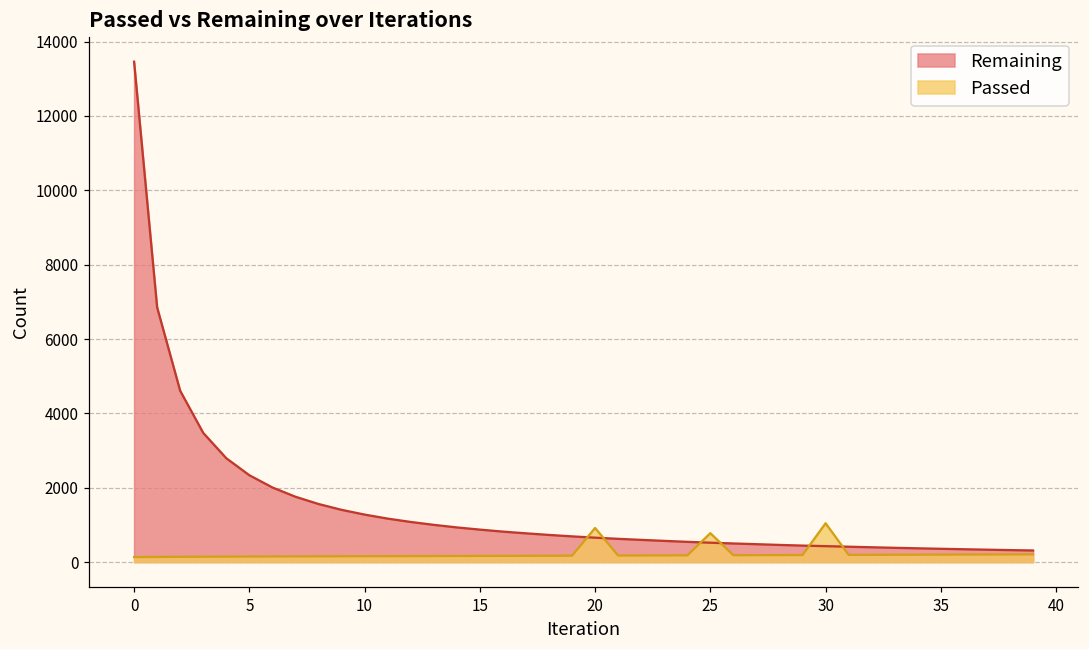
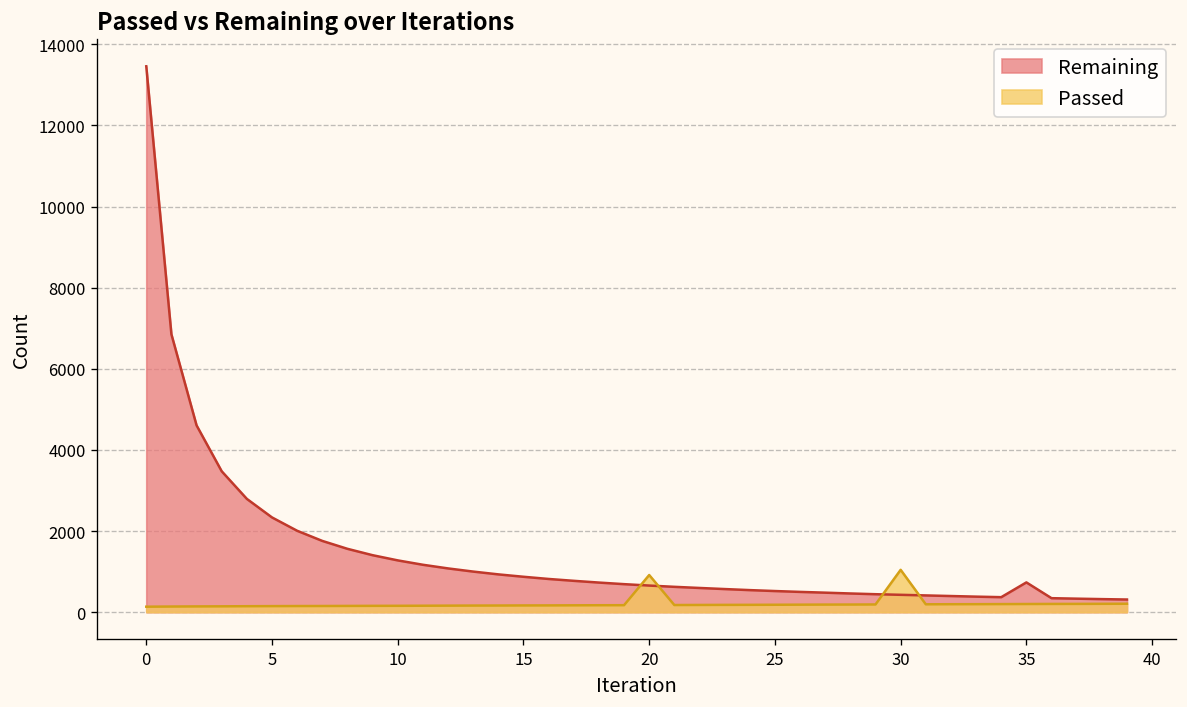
  {
    "Remaining": {
      "0": 13500,
      "5": 2300,
      "10": 1300,
      "15": 900,
      "20": 700,
      "25": 500,
      "30": 400,
-     "35": 400
+     "35": 700
    },
    "Passed": {
      "0": 100,
      "5": 100,
      "10": 200,
      "15": 200,
      "20": 900,
-     "25": 800,
+     "25": 200,
      "30": 1000,
      "35": 200
    }
  }
